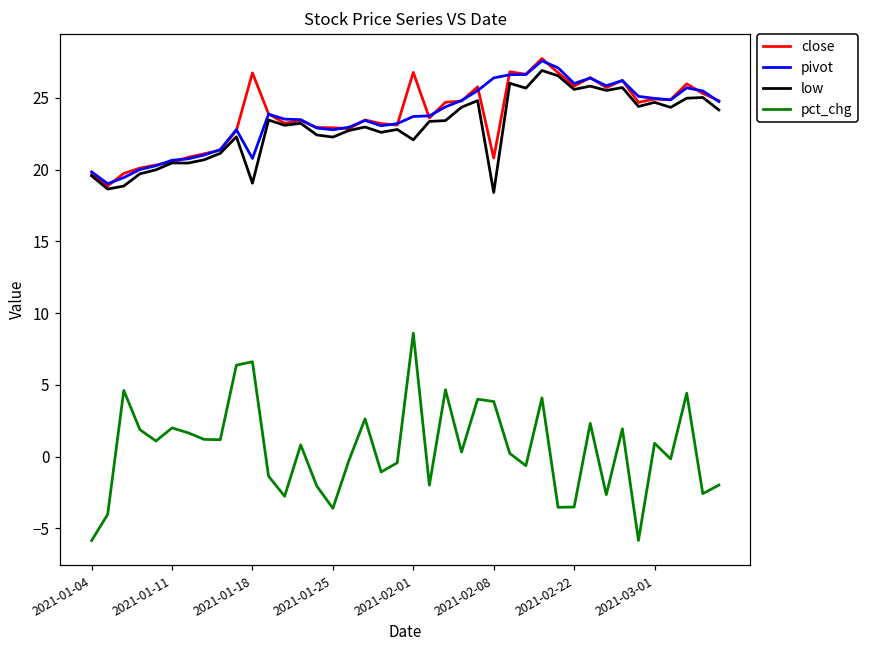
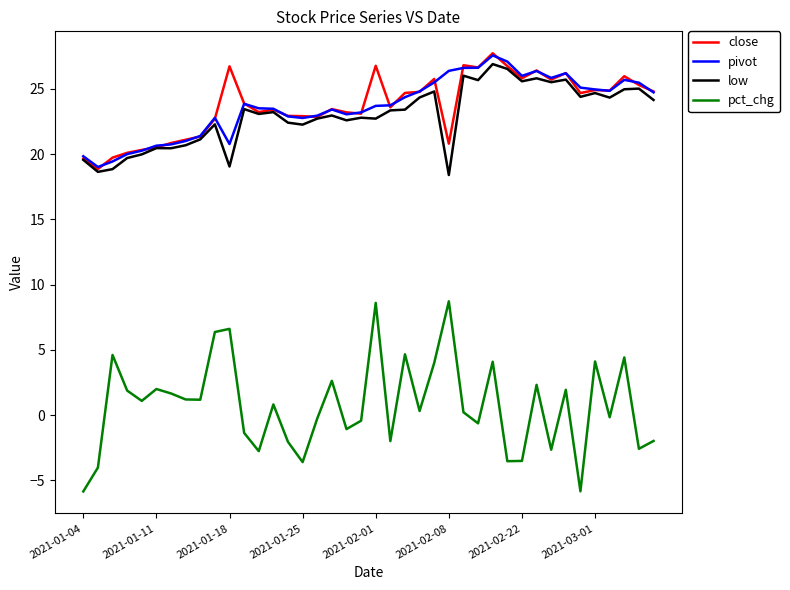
  {
    "close": {
      "2021-01-18": 26.7,
      "2021-02-01": 26.8,
      "2021-02-08": 20.8
    },
    "pivot": {
      "2021-01-18": 20.8,
      "2021-02-01": 23.7,
      "2021-02-08": 26.4
    },
    "low": {
      "2021-01-18": 19.1,
      "2021-01-25": 22.3,
-     "2021-02-01": 22.1,
+     "2021-02-01": 22.7,
      "2021-02-08": 18.4,
      "2021-02-22": 25.6,
      "2021-03-01": 24.7
    },
    "pct_chg": {
      "2021-01-04": -5.9,
      "2021-01-11": 2.0,
      "2021-01-18": 6.6,
      "2021-01-25": -3.6,
      "2021-02-01": 8.6,
-     "2021-02-08": 3.8,
+     "2021-02-08": 8.7,
      "2021-02-22": -3.5,
-     "2021-03-01": 0.9
+     "2021-03-01": 4.1
    }
  }
